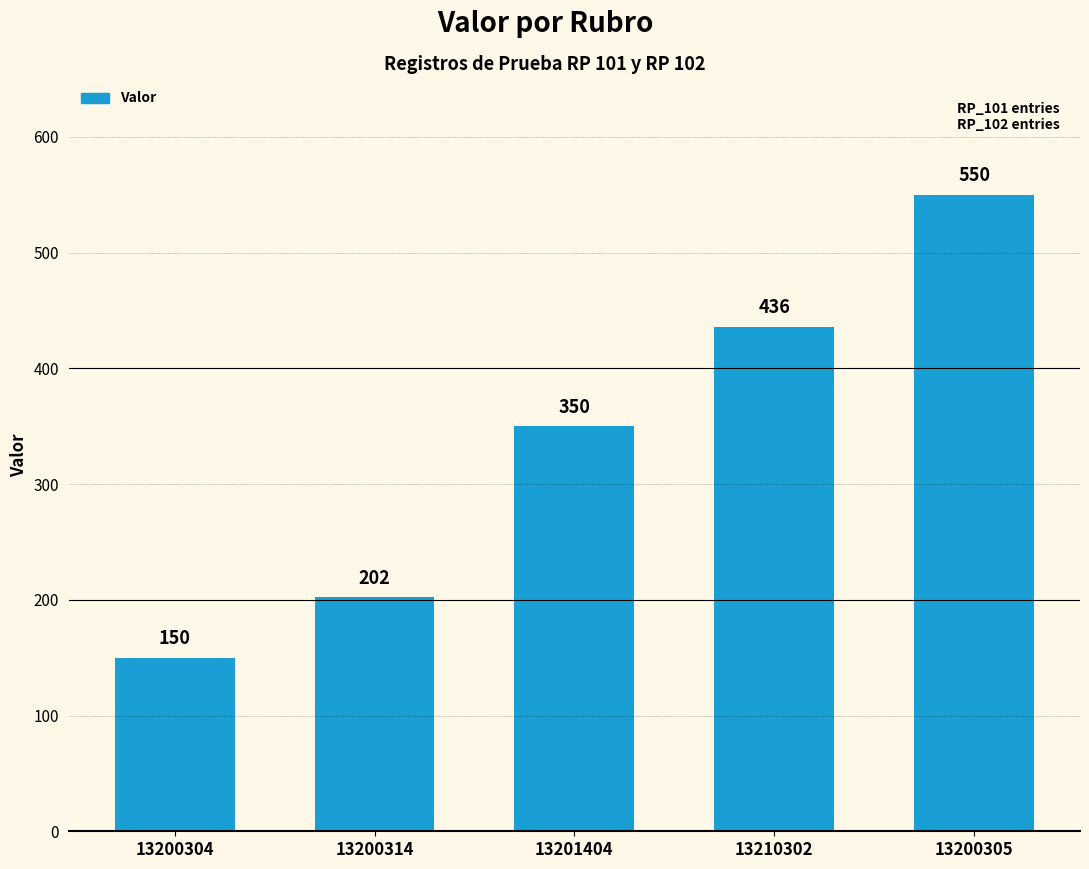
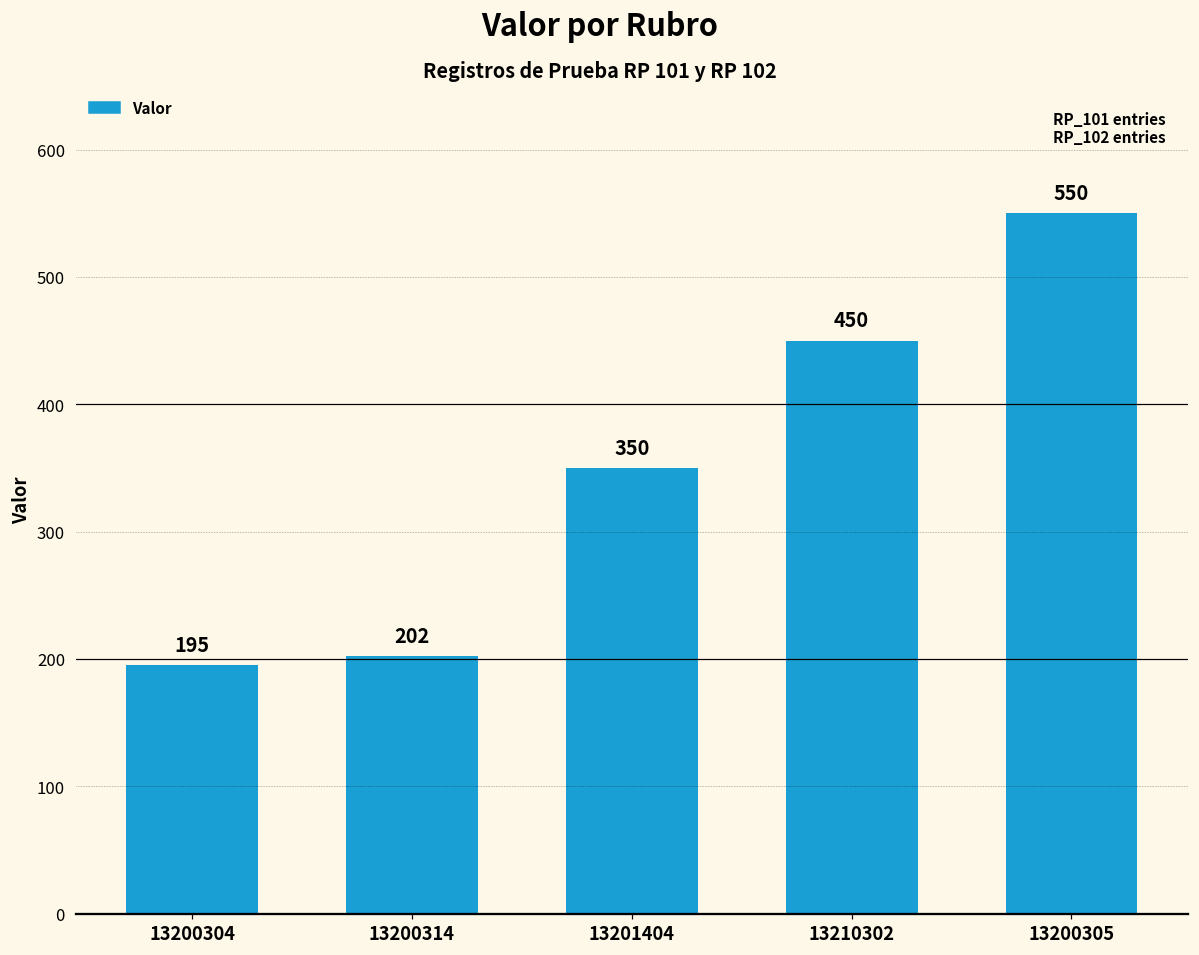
  {
-   "13200304": 150,
+   "13200304": 195,
    "13200314": 202,
    "13201404": 350,
-   "13210302": 436,
+   "13210302": 450,
    "13200305": 550
  }
